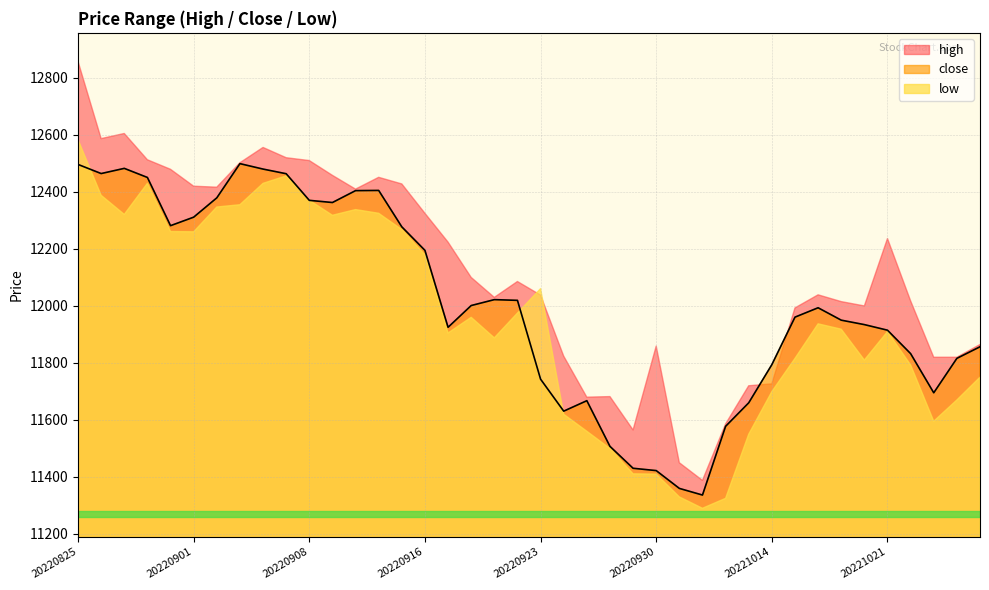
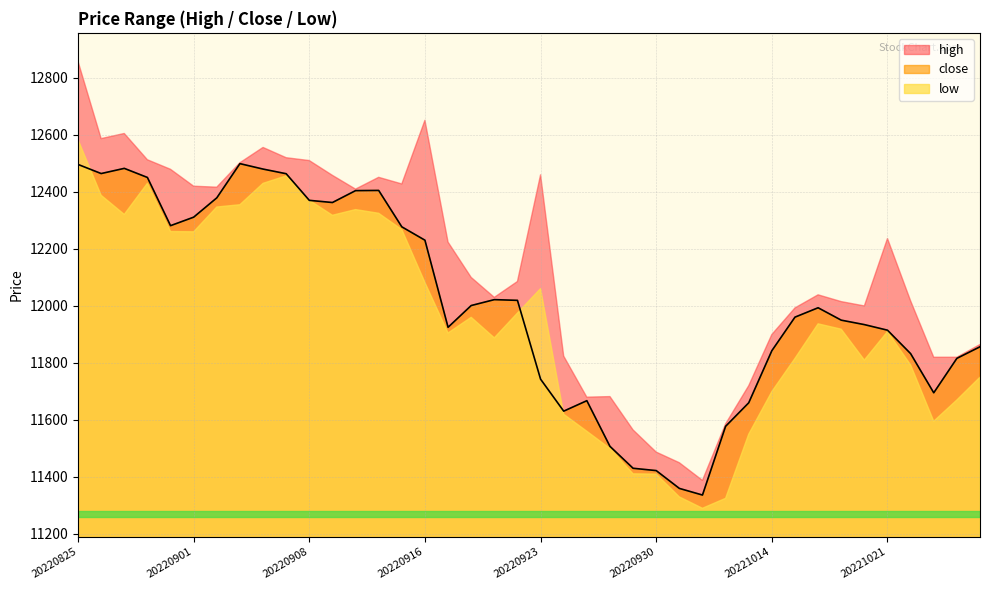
  {
    "high": {
      "20220825": 12860,
      "20220901": 12420,
      "20220908": 12510,
-     "20220916": 12330,
-     "20220923": 12040,
-     "20220930": 11860,
-     "20221014": 11730,
+     "20220916": 12650,
+     "20220923": 12460,
+     "20220930": 11490,
+     "20221014": 11900,
      "20221021": 12240
    },
    "close": {
      "20220825": 12500,
      "20220901": 12310,
-     "20220916": 12200,
+     "20220916": 12230,
      "20220923": 11740,
      "20220930": 11420,
-     "20221014": 11790
+     "20221014": 11840
    },
    "low": {
      "20220825": 12580,
      "20220901": 12260,
-     "20220916": 12180,
+     "20220916": 12080,
      "20220923": 12060,
      "20220930": 11410,
      "20221014": 11700
    }
  }
